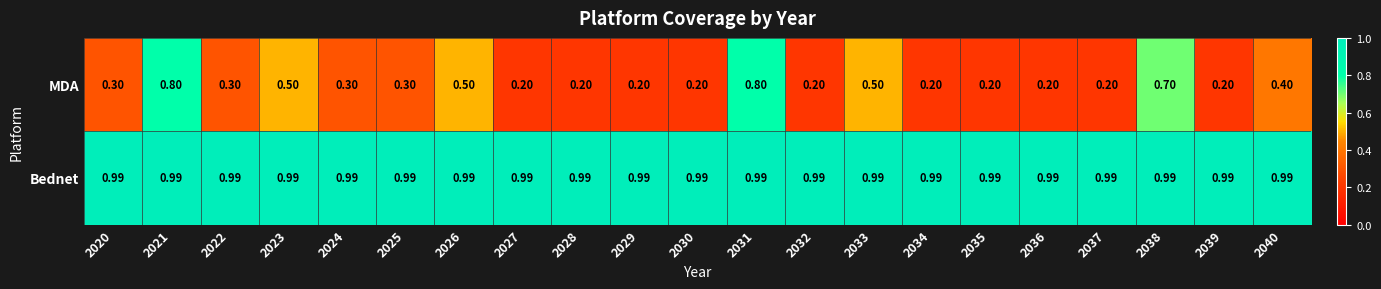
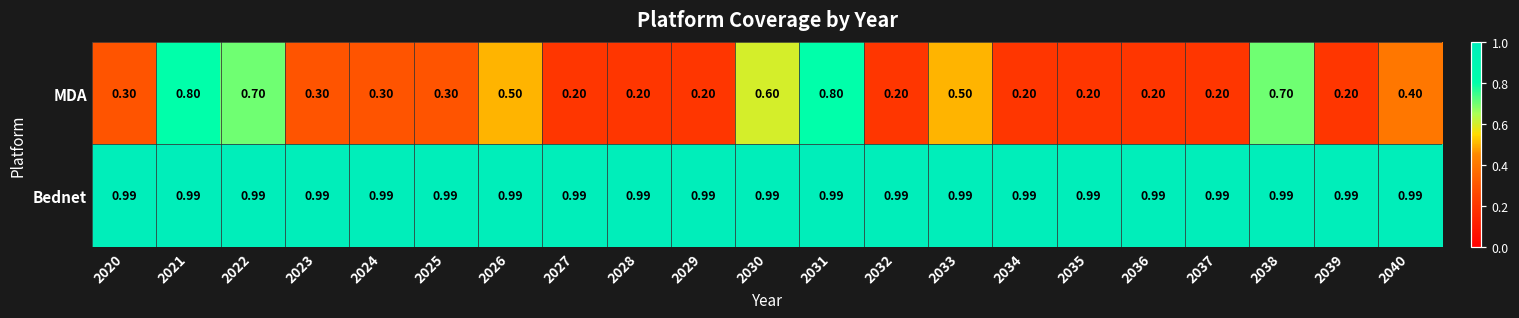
  {
    "MDA": {
      "2020": 0.30,
      "2021": 0.80,
-     "2022": 0.30,
-     "2023": 0.50,
+     "2022": 0.70,
+     "2023": 0.30,
      "2024": 0.30,
      "2025": 0.30,
      "2026": 0.50,
      "2027": 0.20,
      "2028": 0.20,
      "2029": 0.20,
-     "2030": 0.20,
+     "2030": 0.60,
      "2031": 0.80,
      "2032": 0.20,
      "2033": 0.50,
      "2034": 0.20,
      "2035": 0.20,
      "2036": 0.20,
      "2037": 0.20,
      "2038": 0.70,
      "2039": 0.20,
      "2040": 0.40
    },
    "Bednet": {
      "2020": 0.99,
      "2021": 0.99,
      "2022": 0.99,
      "2023": 0.99,
      "2024": 0.99,
      "2025": 0.99,
      "2026": 0.99,
      "2027": 0.99,
      "2028": 0.99,
      "2029": 0.99,
      "2030": 0.99,
      "2031": 0.99,
      "2032": 0.99,
      "2033": 0.99,
      "2034": 0.99,
      "2035": 0.99,
      "2036": 0.99,
      "2037": 0.99,
      "2038": 0.99,
      "2039": 0.99,
      "2040": 0.99
    }
  }
